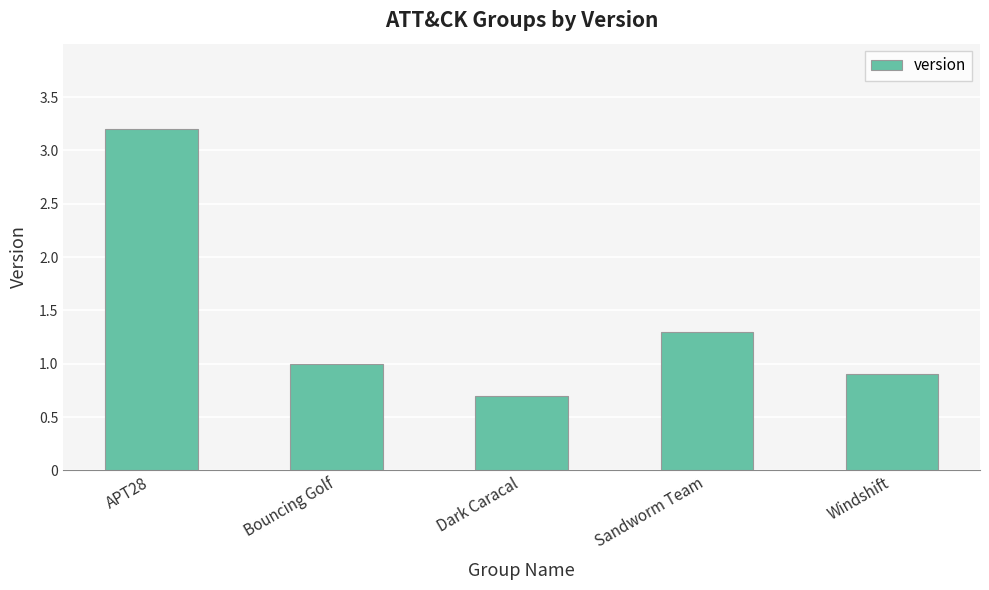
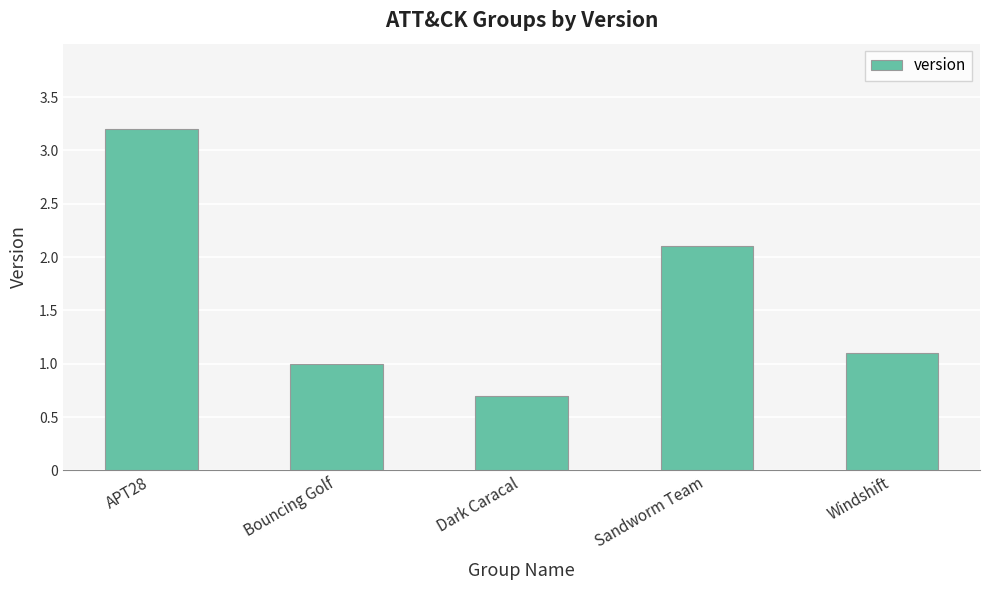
  {
    "APT28": 3.2,
    "Bouncing Golf": 1.0,
    "Dark Caracal": 0.7,
-   "Sandworm Team": 1.3,
-   "Windshift": 0.9
+   "Sandworm Team": 2.1,
+   "Windshift": 1.1
  }
